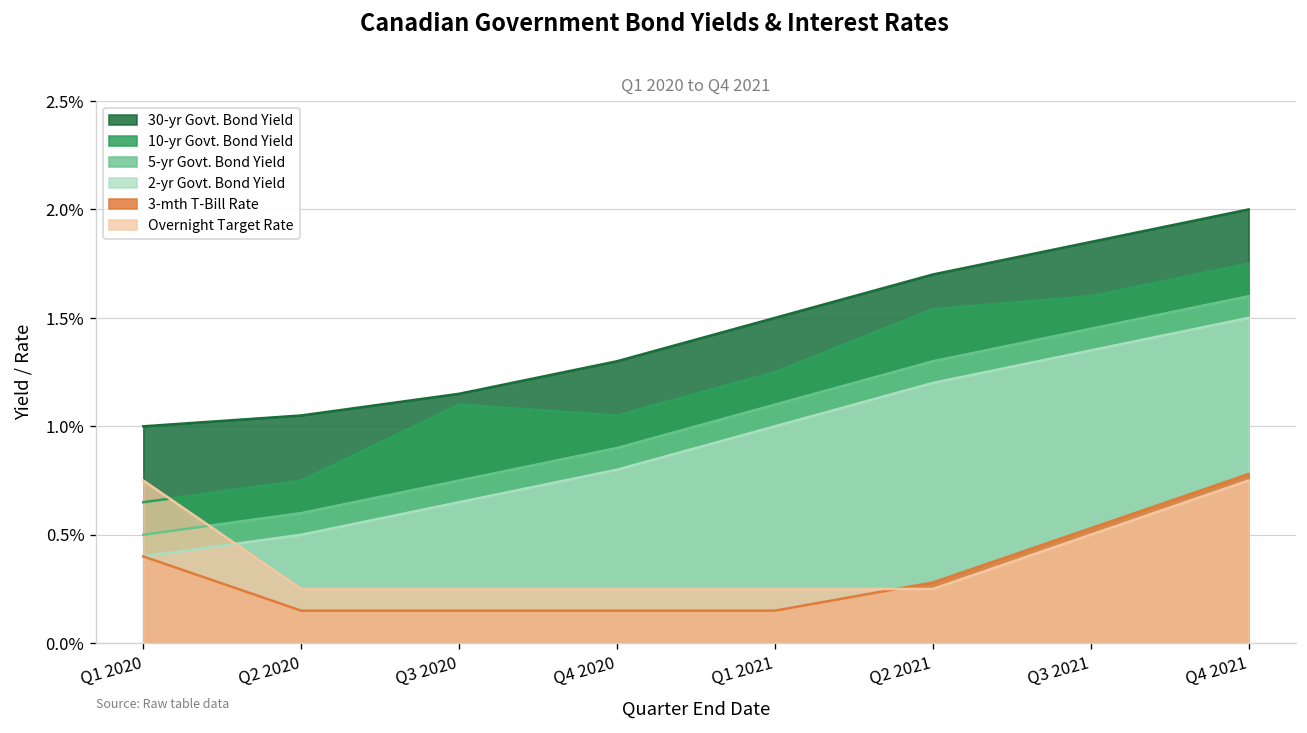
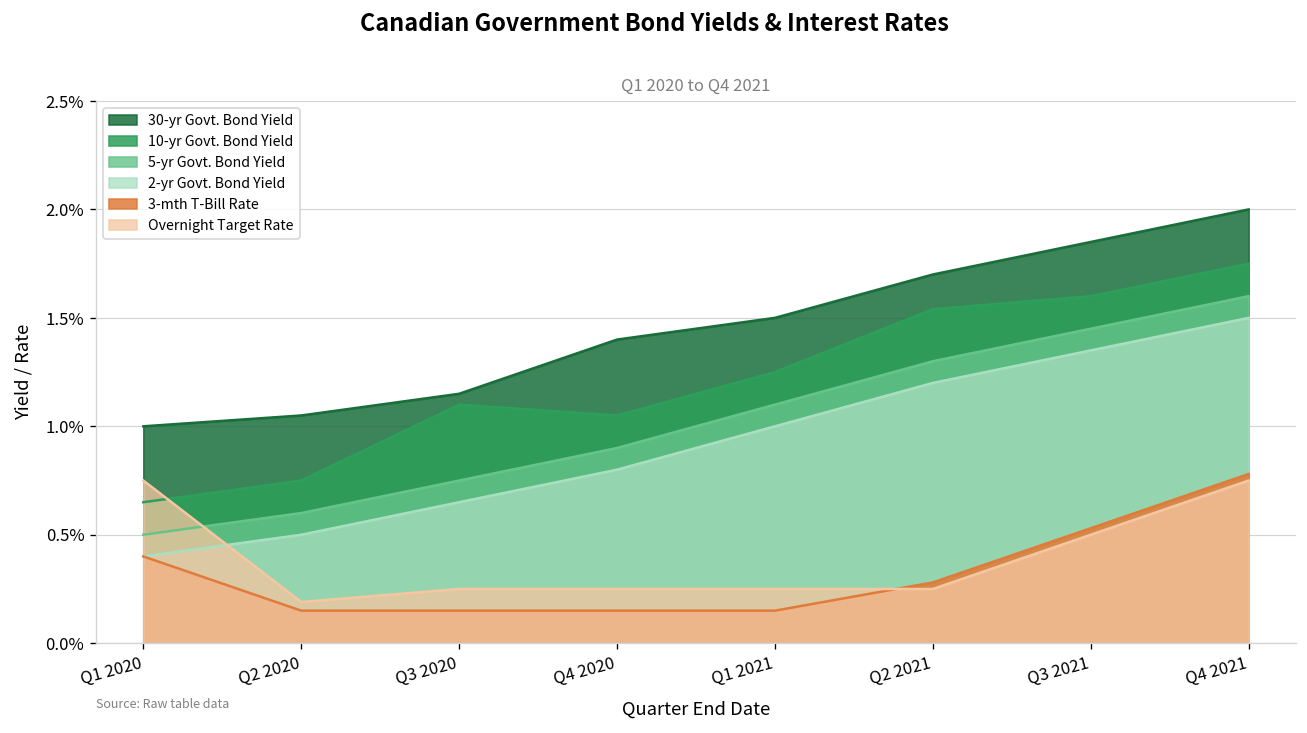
  {
    "30-yr Govt. Bond Yield": {
      "Q1 2020": "1.00%",
      "Q2 2020": "1.05%",
      "Q3 2020": "1.15%",
-     "Q4 2020": "1.30%",
+     "Q4 2020": "1.40%",
      "Q1 2021": "1.50%",
      "Q2 2021": "1.70%",
      "Q3 2021": "1.85%",
      "Q4 2021": "2.00%"
    },
    "10-yr Govt. Bond Yield": {
      "Q1 2020": "0.65%",
      "Q2 2020": "0.75%",
      "Q3 2020": "1.10%",
      "Q4 2020": "1.05%",
      "Q1 2021": "1.25%",
      "Q2 2021": "1.54%",
      "Q3 2021": "1.60%",
      "Q4 2021": "1.75%"
    },
    "5-yr Govt. Bond Yield": {
      "Q1 2020": "0.50%",
      "Q2 2020": "0.60%",
      "Q3 2020": "0.75%",
      "Q4 2020": "0.90%",
      "Q1 2021": "1.10%",
      "Q2 2021": "1.30%",
      "Q3 2021": "1.45%",
      "Q4 2021": "1.60%"
    },
    "2-yr Govt. Bond Yield": {
      "Q2 2020": "0.50%",
      "Q3 2020": "0.65%",
      "Q4 2020": "0.80%",
      "Q1 2021": "1.00%",
      "Q2 2021": "1.20%",
      "Q3 2021": "1.35%",
      "Q4 2021": "1.50%"
    },
    "3-mth T-Bill Rate": {
      "Q2 2020": "0.15%",
      "Q3 2020": "0.15%",
      "Q4 2020": "0.15%",
      "Q1 2021": "0.15%",
      "Q2 2021": "0.28%",
      "Q3 2021": "0.53%",
      "Q4 2021": "0.78%"
    },
    "Overnight Target Rate": {
      "Q1 2020": "0.75%",
-     "Q2 2020": "0.25%",
+     "Q2 2020": "0.19%",
      "Q3 2020": "0.25%",
      "Q4 2020": "0.25%",
      "Q1 2021": "0.25%",
      "Q2 2021": "0.25%",
      "Q3 2021": "0.50%",
      "Q4 2021": "0.75%"
    }
  }
